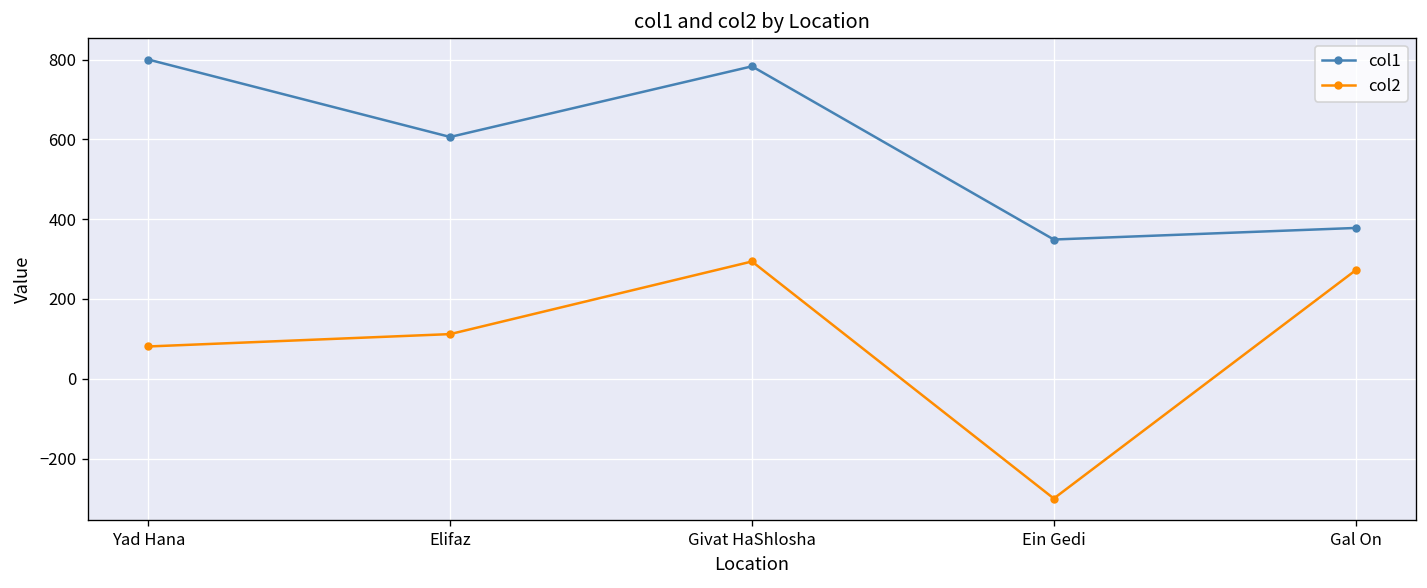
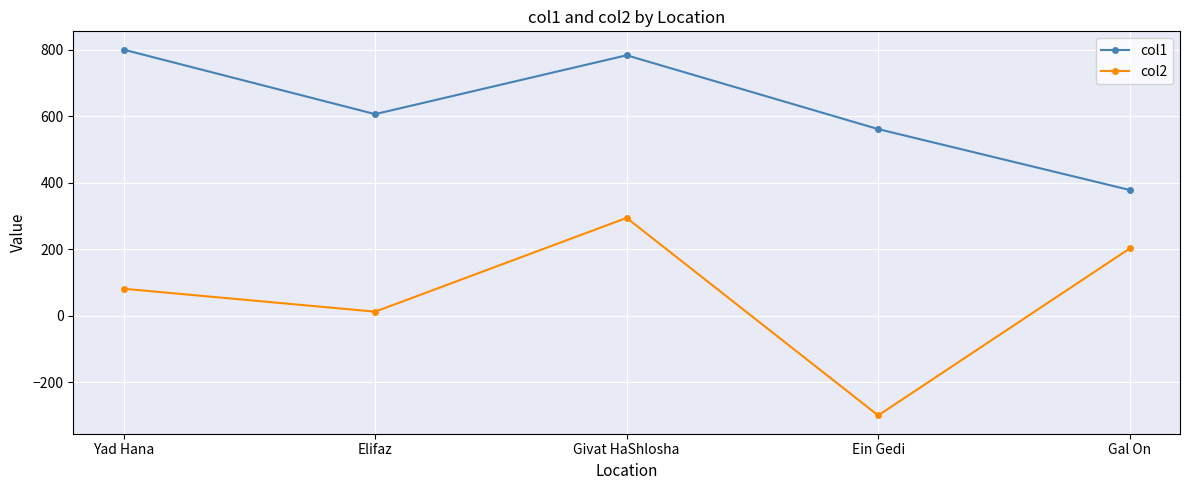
  {
    "col1": {
      "Yad Hana": 800,
      "Elifaz": 610,
      "Givat HaShlosha": 780,
-     "Ein Gedi": 350,
+     "Ein Gedi": 560,
      "Gal On": 380
    },
    "col2": {
      "Yad Hana": 80,
-     "Elifaz": 110,
+     "Elifaz": 10,
      "Givat HaShlosha": 290,
      "Ein Gedi": -300,
-     "Gal On": 270
+     "Gal On": 200
    }
  }
